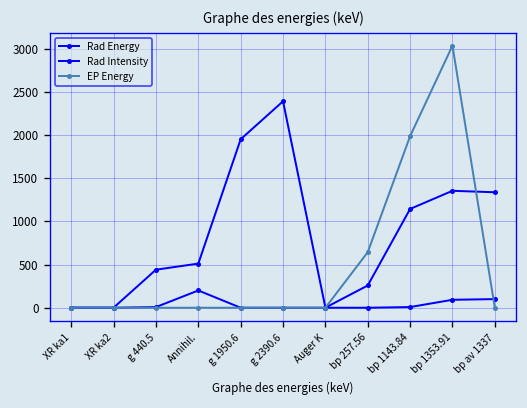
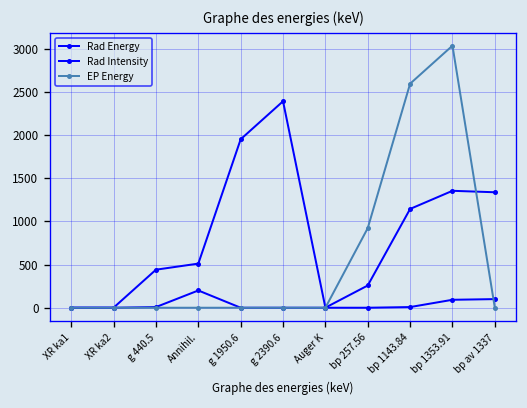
  {
    "EP Energy": {
      "Annihil.": 0,
-     "bp 257.56": 600,
-     "bp 1143.84": 2000,
+     "bp 257.56": 900,
+     "bp 1143.84": 2600,
      "bp 1353.91": 3000,
      "bp av 1337": 0
    }
  }
